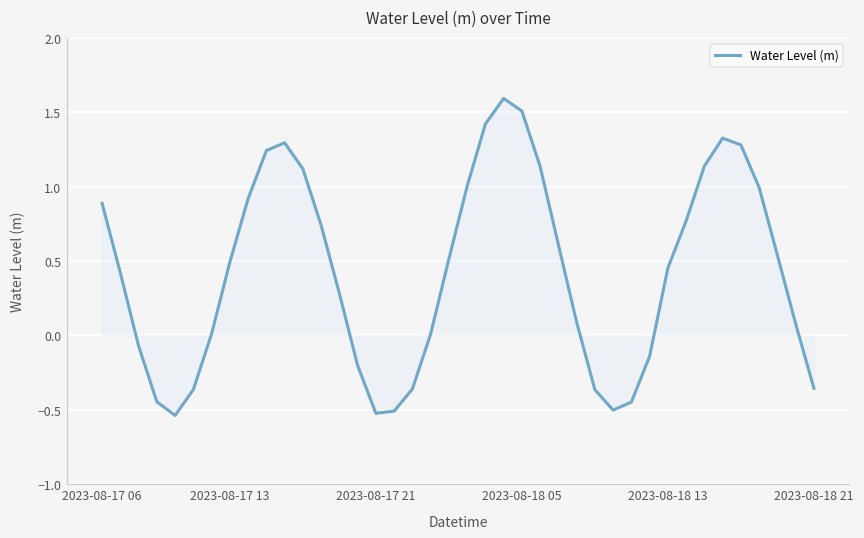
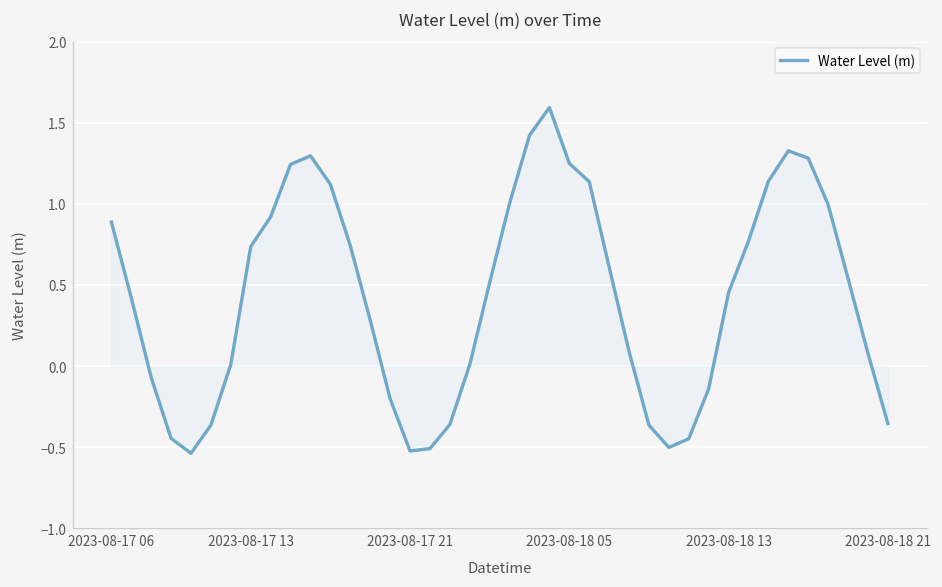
  {
    "Water Level (m)": {
-     "2023-08-17 13": 0.49,
+     "2023-08-17 13": 0.74,
      "2023-08-17 21": -0.52,
-     "2023-08-18 05": 1.51,
+     "2023-08-18 05": 1.25,
      "2023-08-18 21": -0.36
    }
  }
